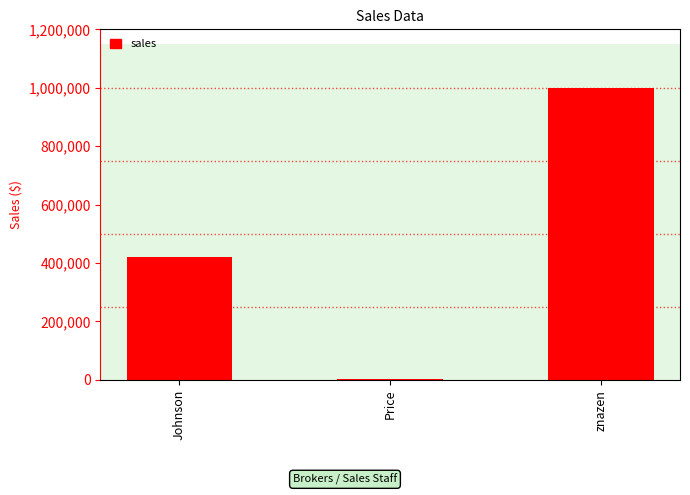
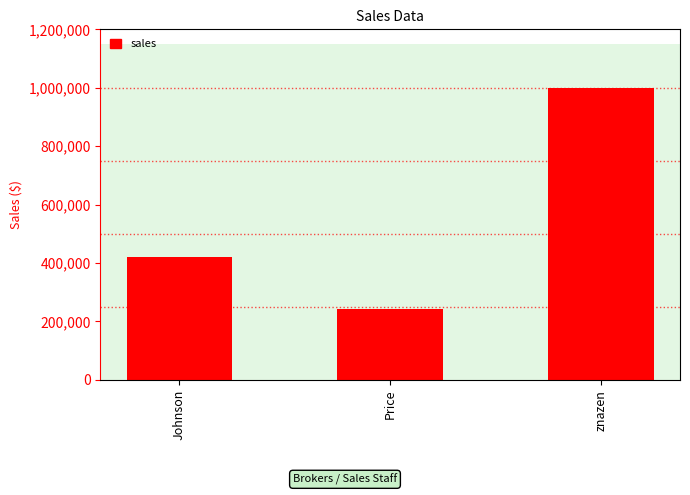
  {
    "Johnson": "420,000",
-   "Price": "0",
+   "Price": "240,000",
    "znazen": "1,000,000"
  }
